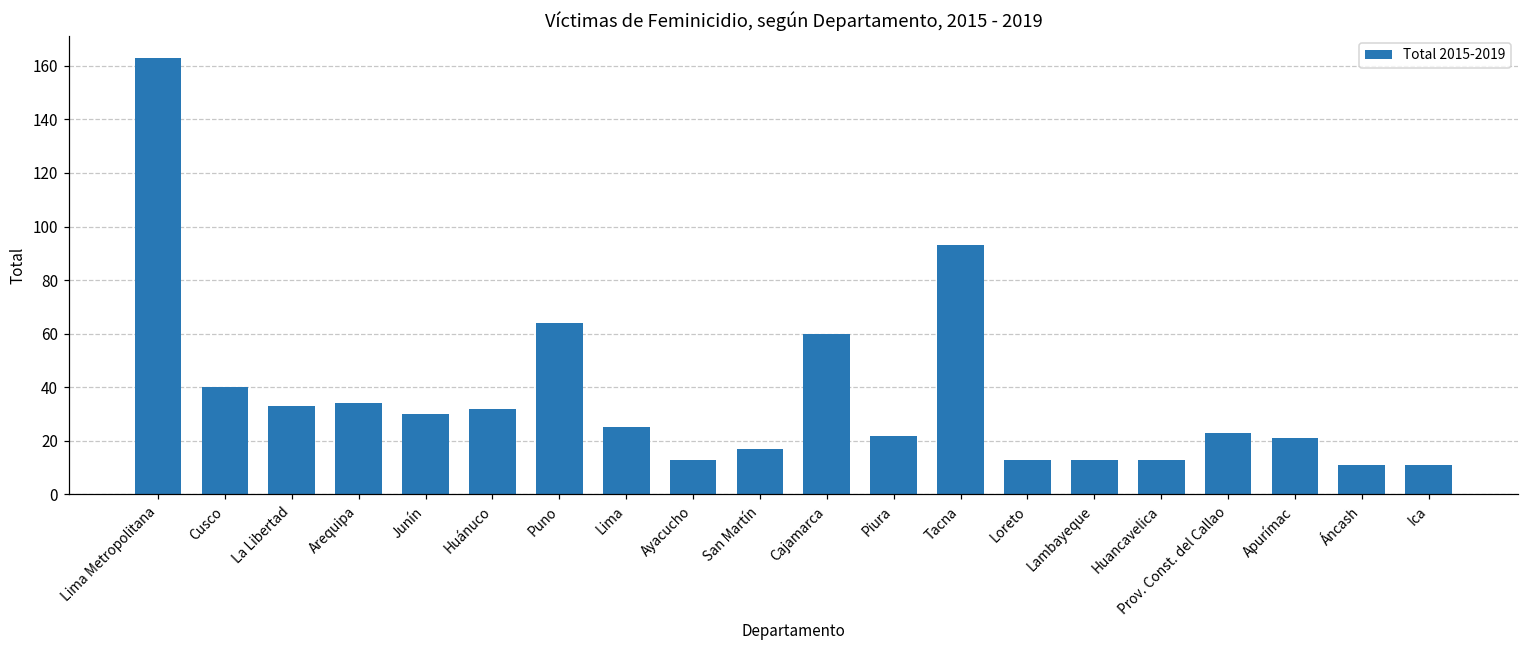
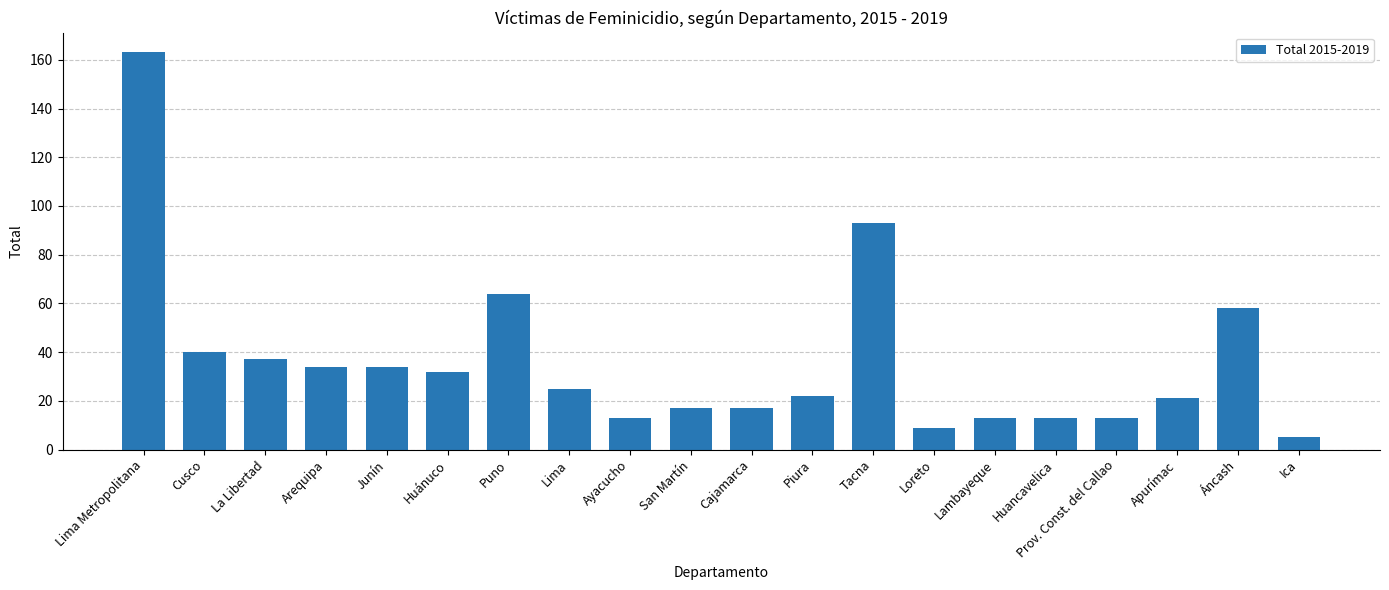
  {
    "Lima Metropolitana": 163,
    "Cusco": 40,
-   "La Libertad": 33,
+   "La Libertad": 37,
    "Arequipa": 34,
-   "Junín": 30,
+   "Junín": 34,
    "Huánuco": 32,
    "Puno": 64,
    "Lima": 25,
    "Ayacucho": 13,
    "San Martín": 17,
-   "Cajamarca": 60,
+   "Cajamarca": 17,
    "Piura": 22,
    "Tacna": 93,
-   "Loreto": 13,
+   "Loreto": 9,
    "Lambayeque": 13,
    "Huancavelica": 13,
-   "Prov. Const. del Callao": 23,
+   "Prov. Const. del Callao": 13,
    "Apurímac": 21,
-   "Áncash": 11,
-   "Ica": 11
+   "Áncash": 58,
+   "Ica": 5
  }
